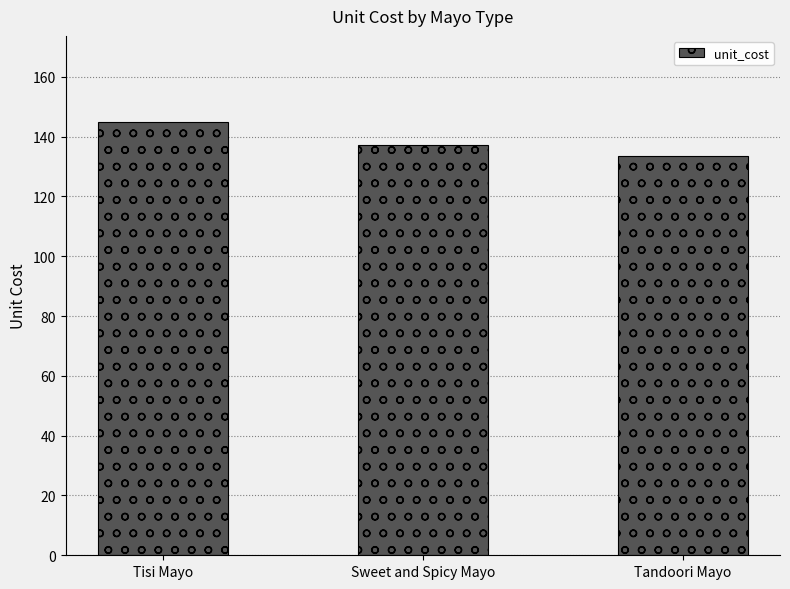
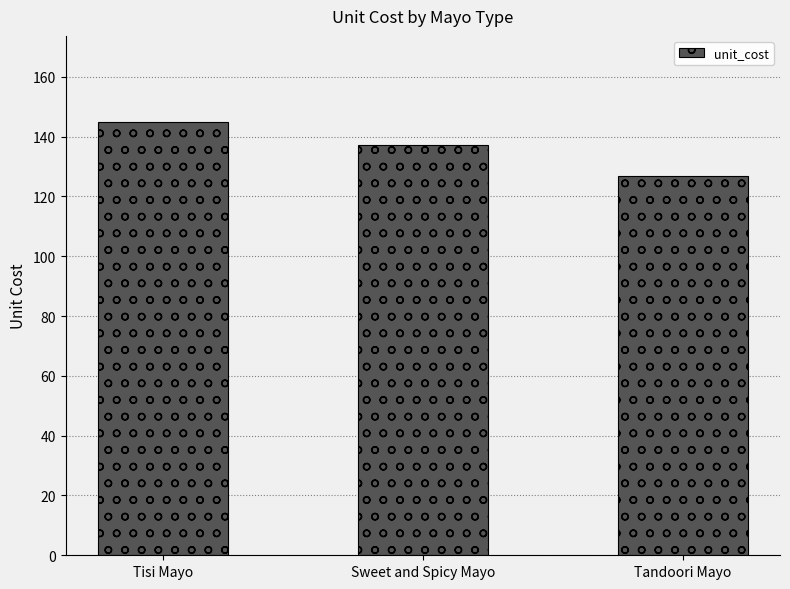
  {
    "Tisi Mayo": 145,
    "Sweet and Spicy Mayo": 137,
-   "Tandoori Mayo": 133
+   "Tandoori Mayo": 127
  }
